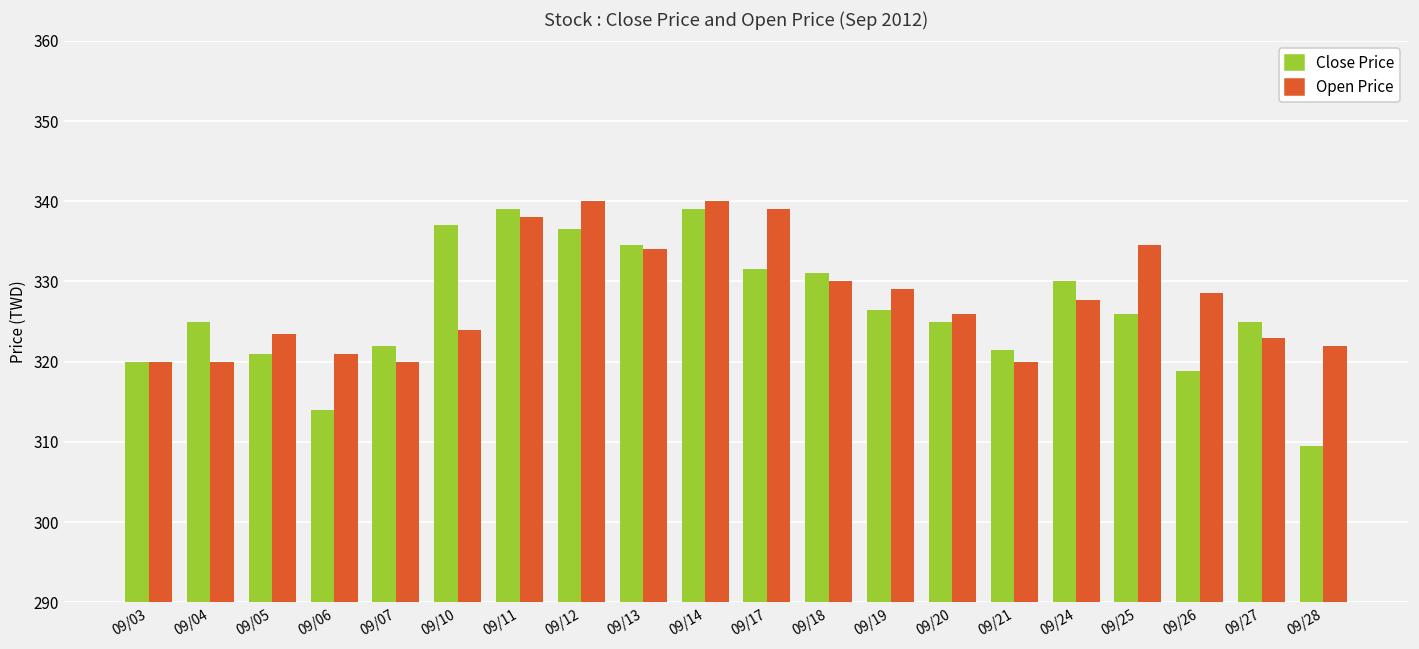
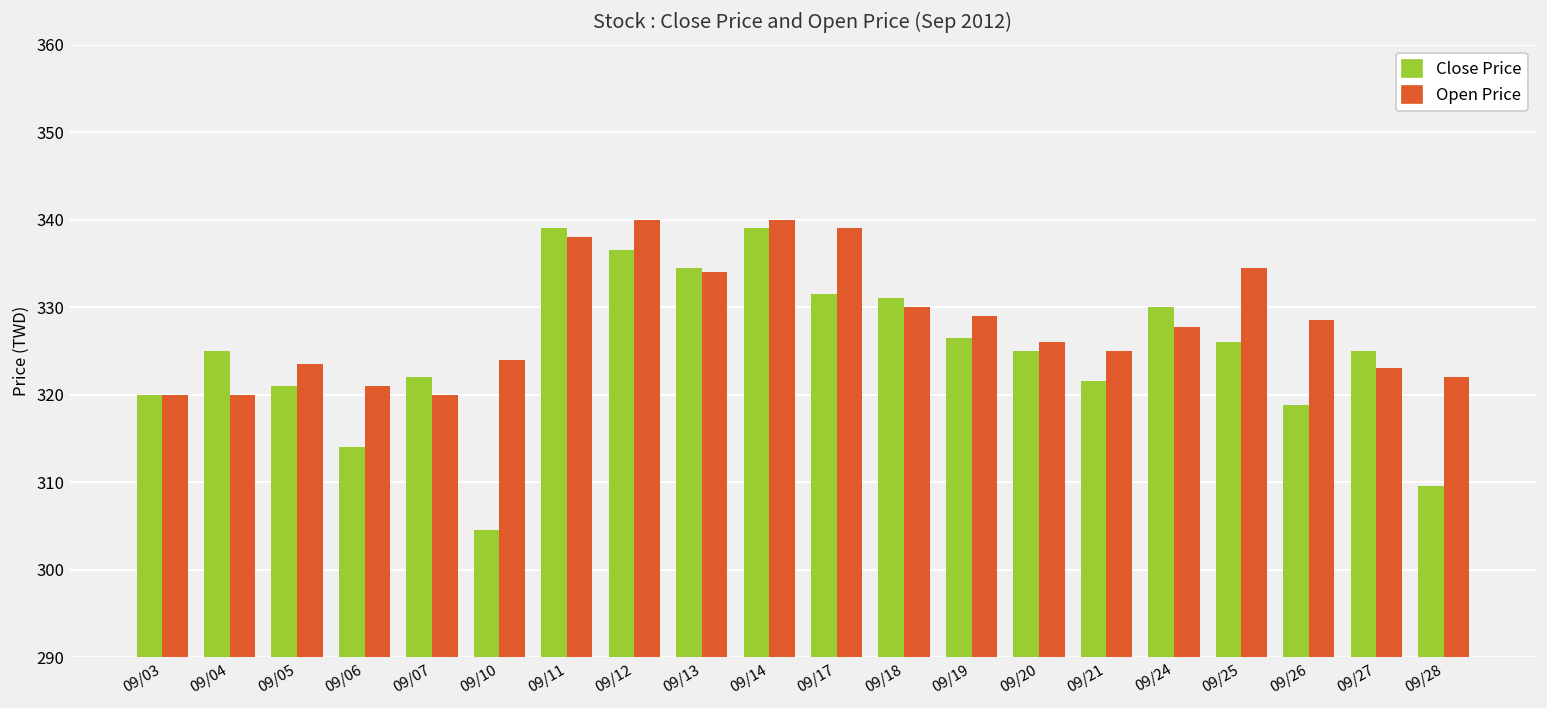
  {
    "Close Price": {
      "09/03": 320,
      "09/04": 325,
      "09/05": 321,
      "09/06": 314,
      "09/07": 322,
-     "09/10": 337,
+     "09/10": 305,
      "09/11": 339,
      "09/12": 337,
      "09/13": 335,
      "09/14": 339,
      "09/17": 332,
      "09/18": 331,
      "09/19": 327,
      "09/20": 325,
      "09/21": 322,
      "09/24": 330,
      "09/25": 326,
      "09/26": 319,
      "09/27": 325,
      "09/28": 310
    },
    "Open Price": {
      "09/03": 320,
      "09/04": 320,
      "09/05": 324,
      "09/06": 321,
      "09/07": 320,
      "09/10": 324,
      "09/11": 338,
      "09/12": 340,
      "09/13": 334,
      "09/14": 340,
      "09/17": 339,
      "09/18": 330,
      "09/19": 329,
      "09/20": 326,
-     "09/21": 320,
+     "09/21": 325,
      "09/24": 328,
      "09/25": 335,
      "09/26": 329,
      "09/27": 323,
      "09/28": 322
    }
  }
